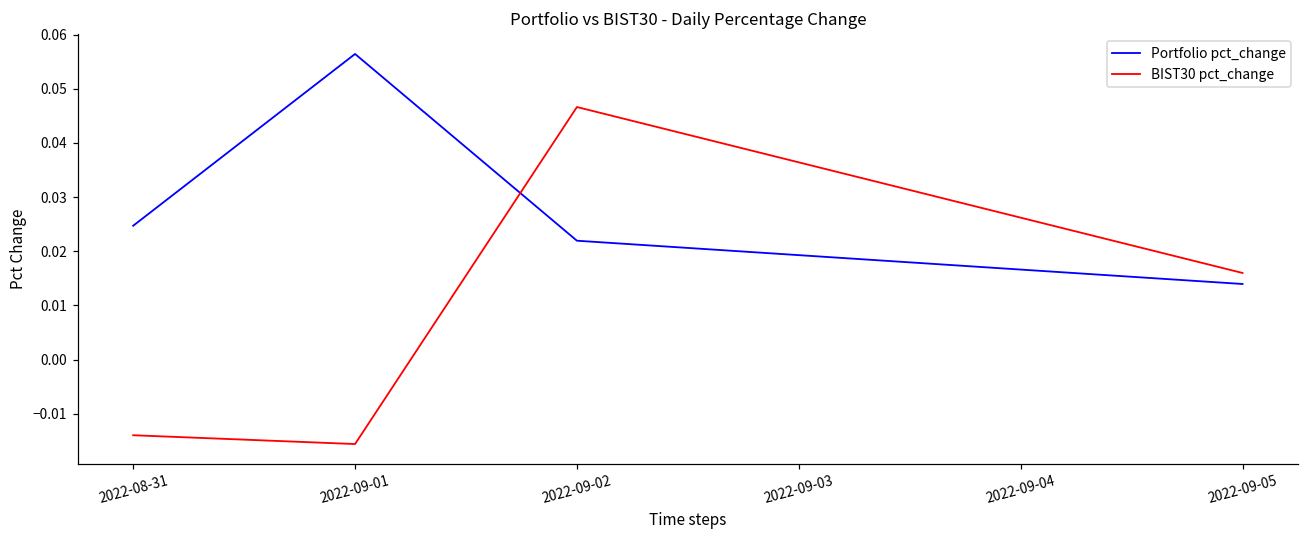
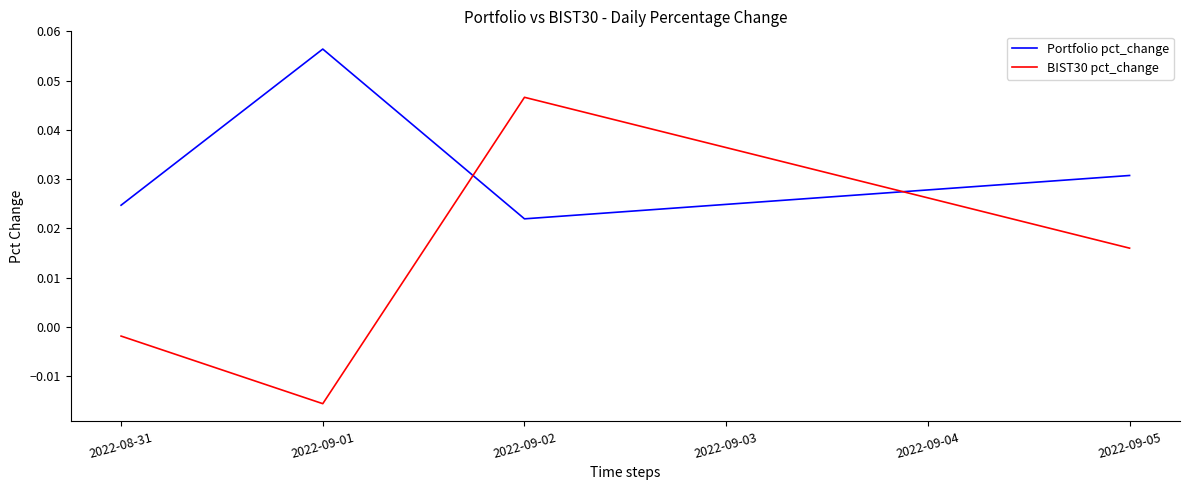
  {
    "Portfolio pct_change": {
      "2022-08-31": 0.025,
      "2022-09-01": 0.056,
      "2022-09-02": 0.022,
-     "2022-09-05": 0.014
+     "2022-09-05": 0.031
    },
    "BIST30 pct_change": {
-     "2022-08-31": -0.014,
+     "2022-08-31": -0.002,
      "2022-09-01": -0.016,
      "2022-09-02": 0.047,
      "2022-09-05": 0.016
    }
  }
